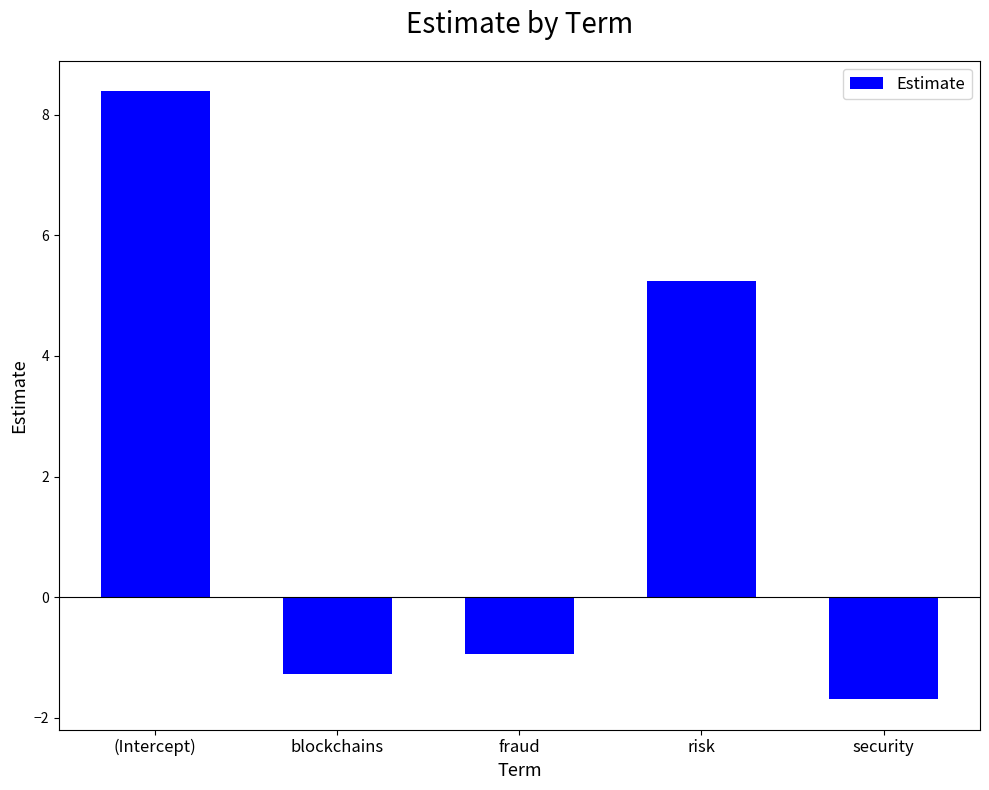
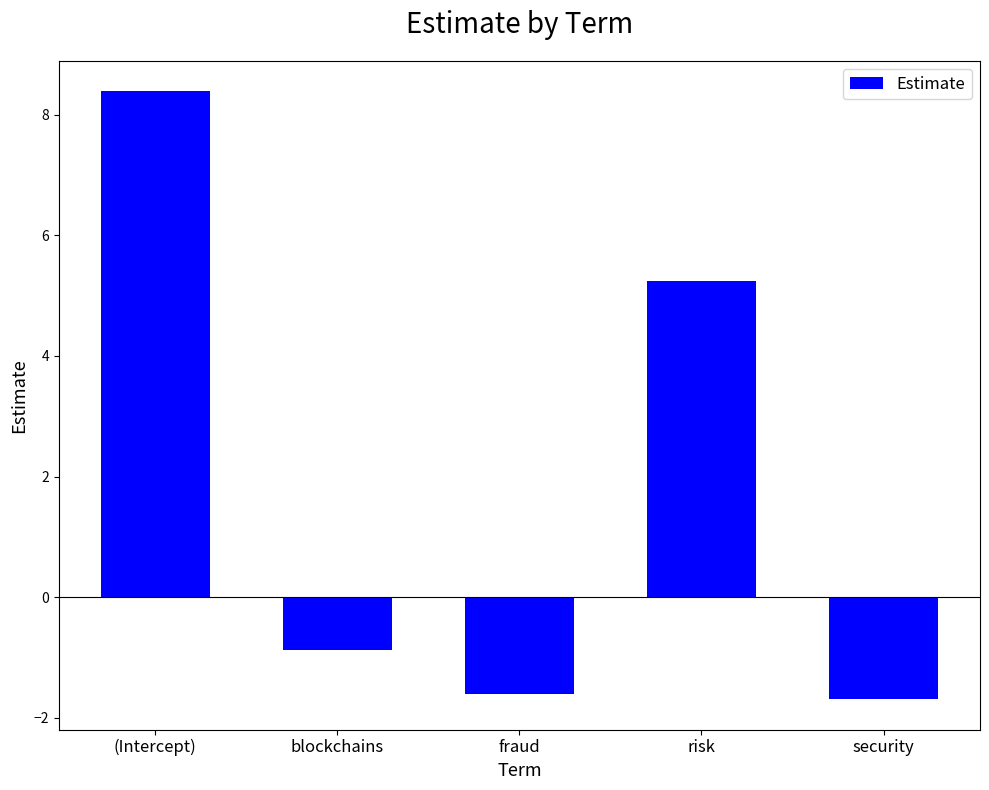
  {
    "(Intercept)": 8.4,
-   "blockchains": -1.3,
-   "fraud": -0.9,
+   "blockchains": -0.9,
+   "fraud": -1.6,
    "risk": 5.2,
    "security": -1.7
  }
